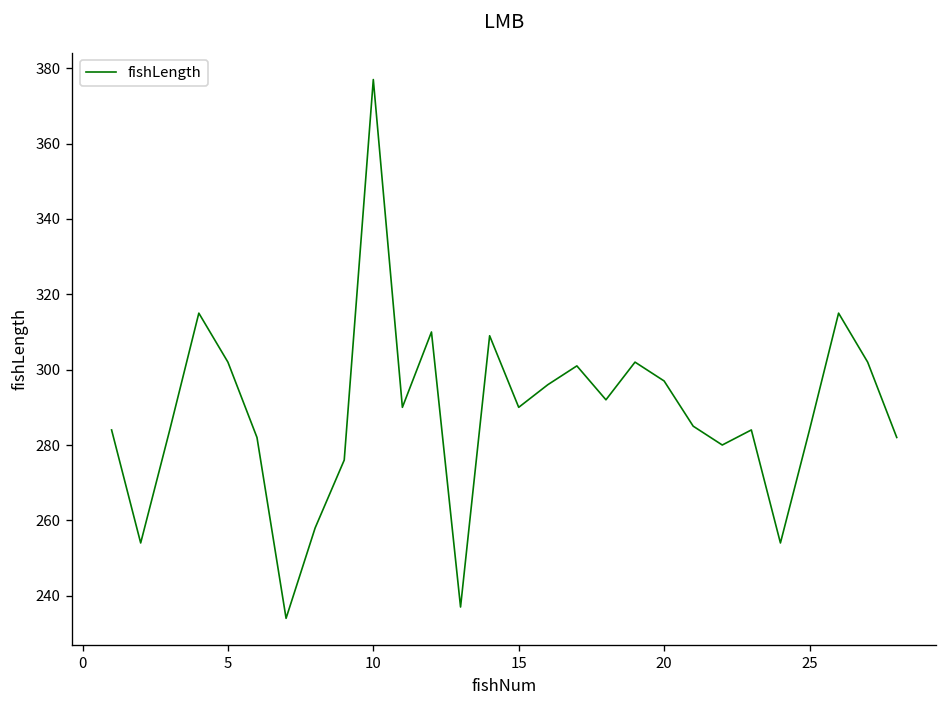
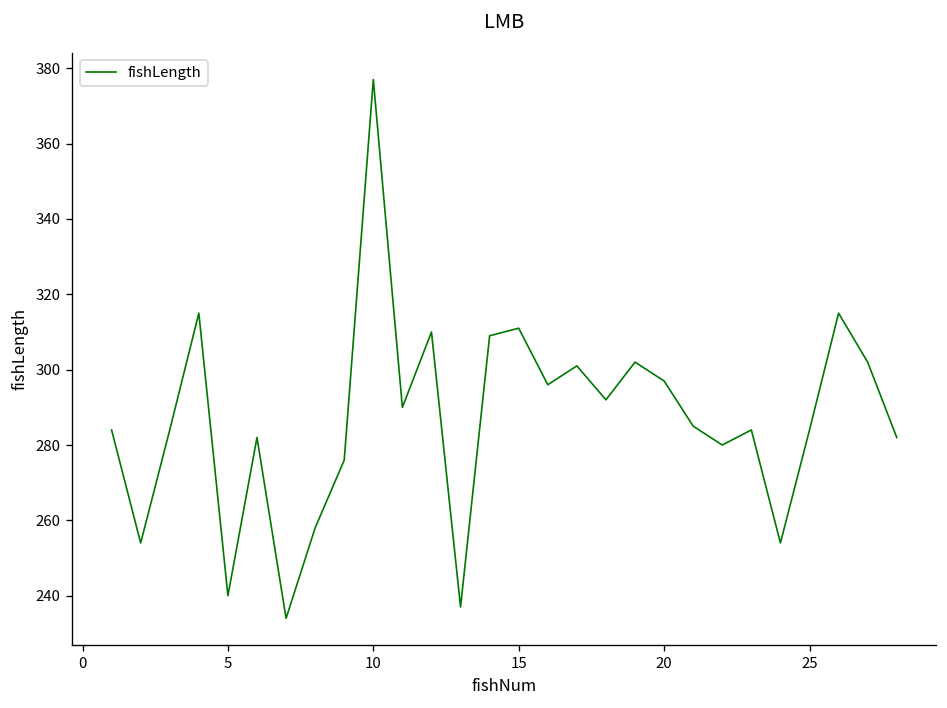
  {
-   "5": 302,
+   "5": 240,
    "10": 377,
-   "15": 290,
+   "15": 311,
    "20": 297,
    "25": 284
  }
